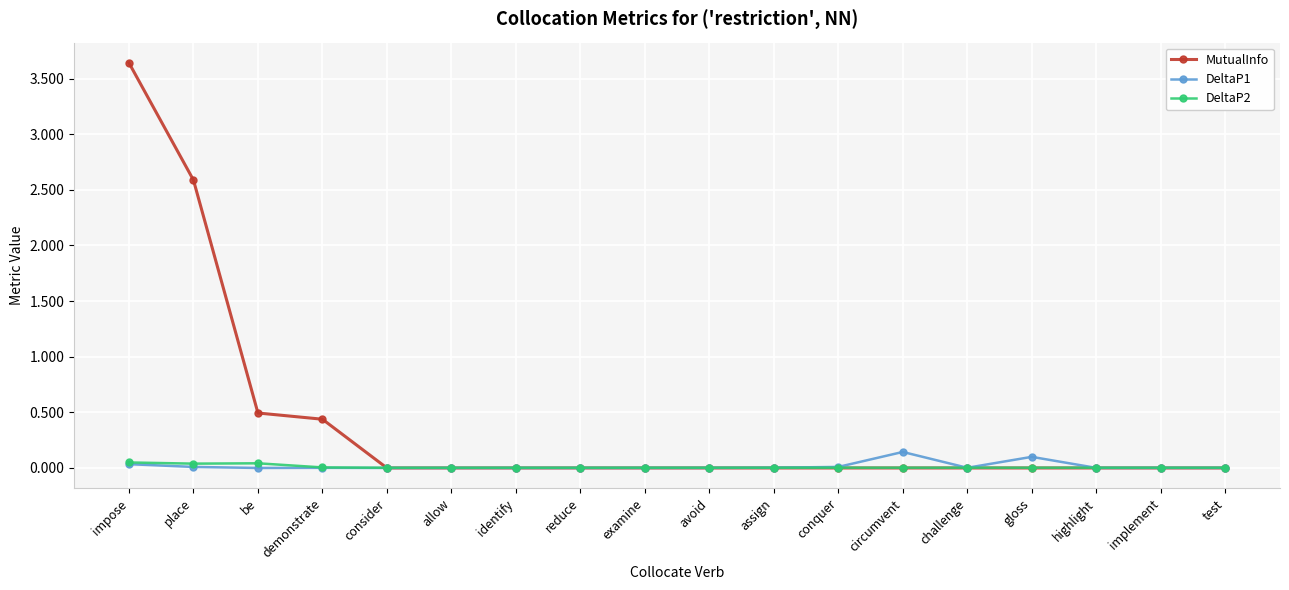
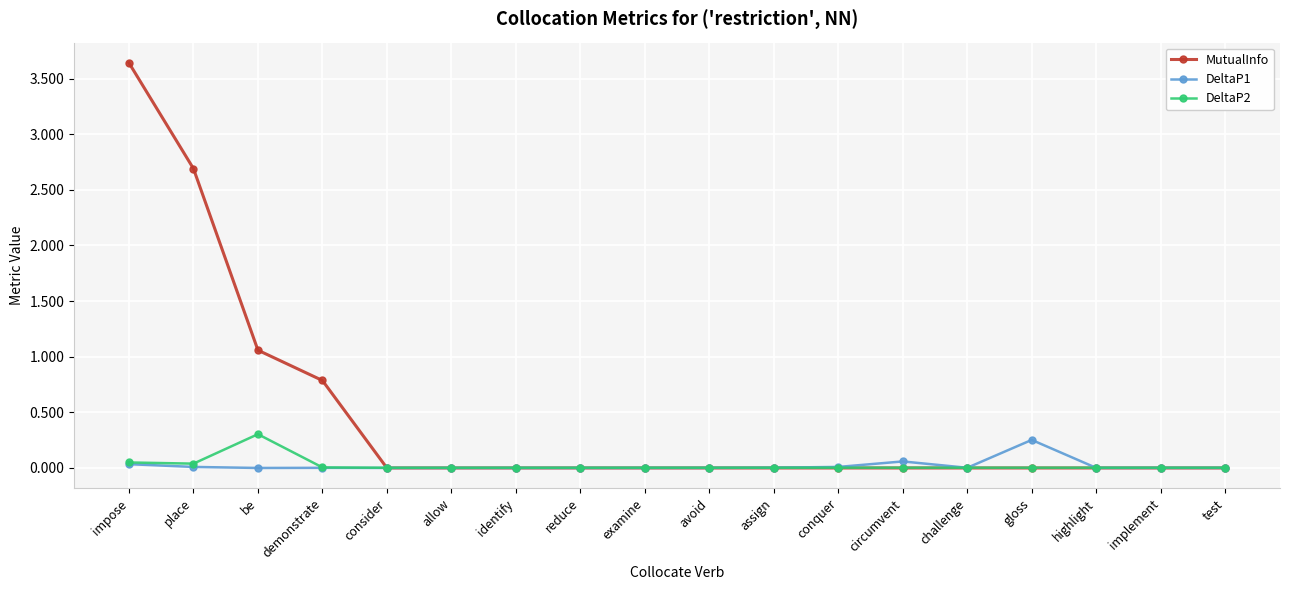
  {
    "MutualInfo": {
      "impose": 3.64,
-     "place": 2.59,
-     "be": 0.49,
-     "demonstrate": 0.44
+     "place": 2.69,
+     "be": 1.06,
+     "demonstrate": 0.79
    },
    "DeltaP1": {
      "place": 0.01,
      "be": 0.00,
-     "circumvent": 0.14,
-     "gloss": 0.10
+     "circumvent": 0.06,
+     "gloss": 0.25
    },
    "DeltaP2": {
      "place": 0.04,
-     "be": 0.04
+     "be": 0.30
    }
  }
